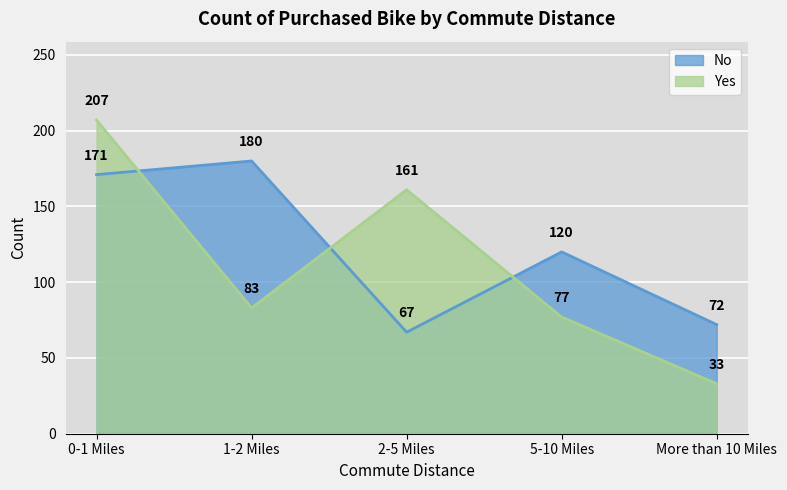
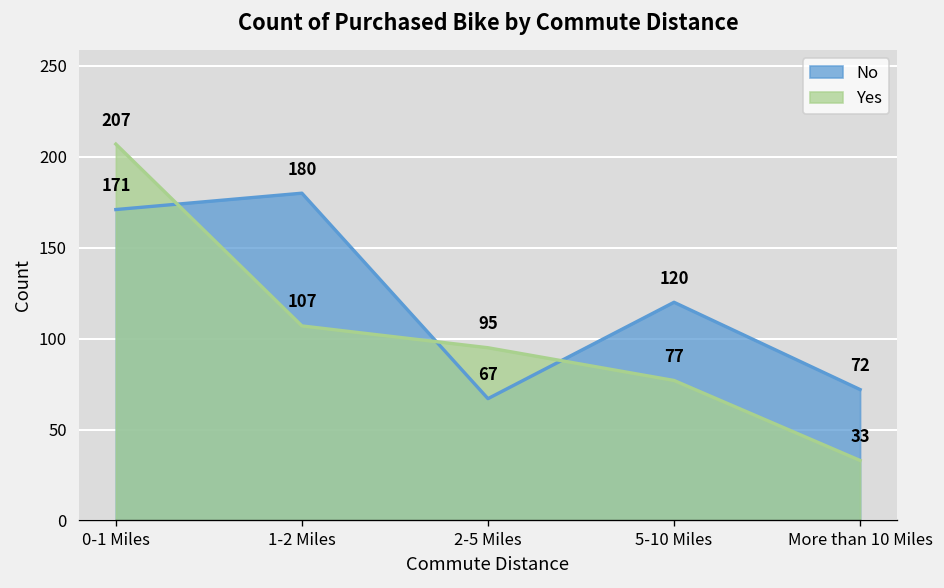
  {
    "No": {
      "0-1 Miles": 171,
      "1-2 Miles": 180,
      "2-5 Miles": 67,
      "5-10 Miles": 120,
      "More than 10 Miles": 72
    },
    "Yes": {
      "0-1 Miles": 207,
-     "1-2 Miles": 83,
-     "2-5 Miles": 161,
+     "1-2 Miles": 107,
+     "2-5 Miles": 95,
      "5-10 Miles": 77,
      "More than 10 Miles": 33
    }
  }
